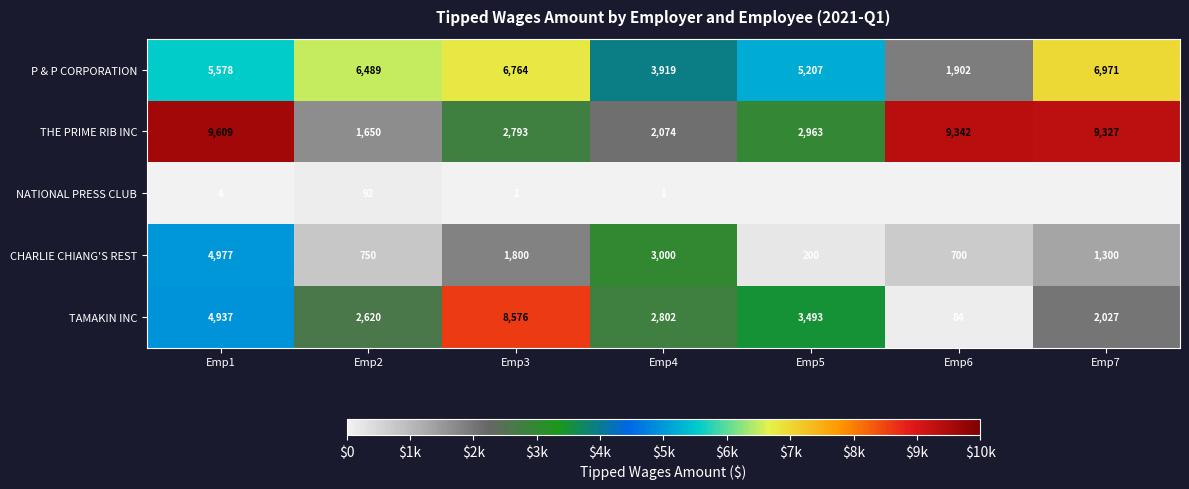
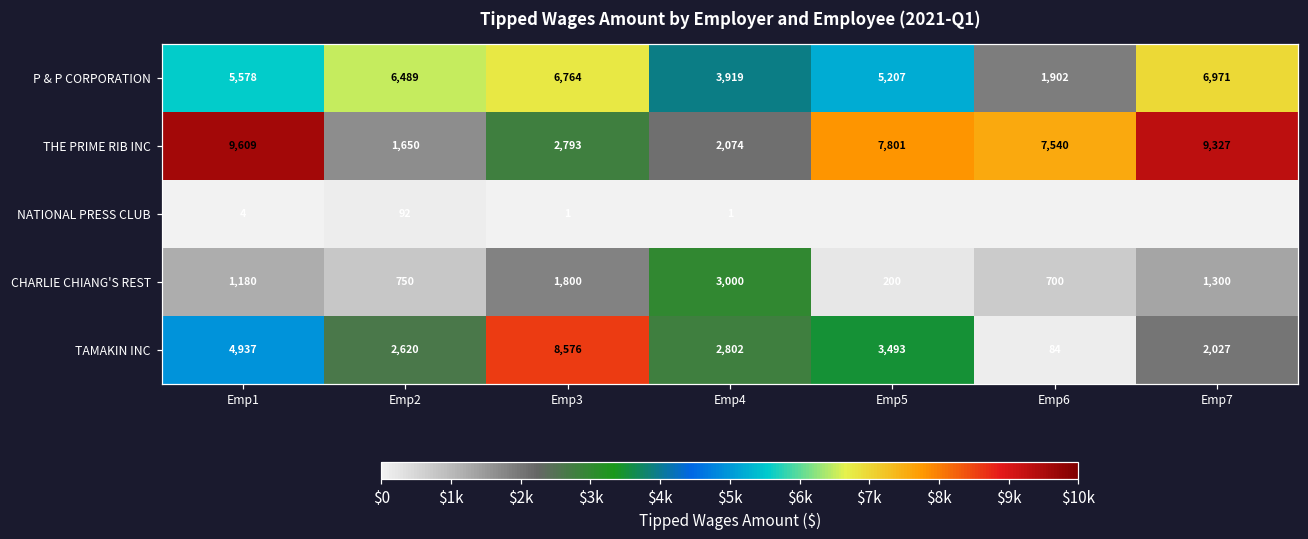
  {
    "P & P CORPORATION": {
      "Emp1": "5,578",
      "Emp2": "6,489",
      "Emp3": "6,764",
      "Emp4": "3,919",
      "Emp5": "5,207",
      "Emp6": "1,902",
      "Emp7": "6,971"
    },
    "THE PRIME RIB INC": {
      "Emp1": "9,609",
      "Emp2": "1,650",
      "Emp3": "2,793",
      "Emp4": "2,074",
-     "Emp5": "2,963",
-     "Emp6": "9,342",
+     "Emp5": "7,801",
+     "Emp6": "7,540",
      "Emp7": "9,327"
    },
    "CHARLIE CHIANG'S REST": {
-     "Emp1": "4,977",
+     "Emp1": "1,180",
      "Emp2": "750",
      "Emp3": "1,800",
      "Emp4": "3,000",
      "Emp6": "700",
      "Emp7": "1,300"
    },
    "TAMAKIN INC": {
      "Emp1": "4,937",
      "Emp2": "2,620",
      "Emp3": "8,576",
      "Emp4": "2,802",
      "Emp5": "3,493",
      "Emp7": "2,027"
    }
  }
